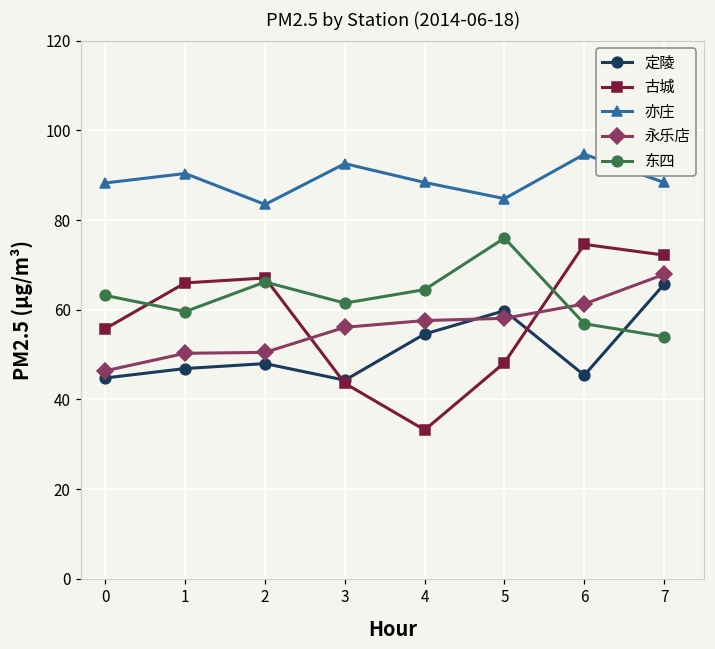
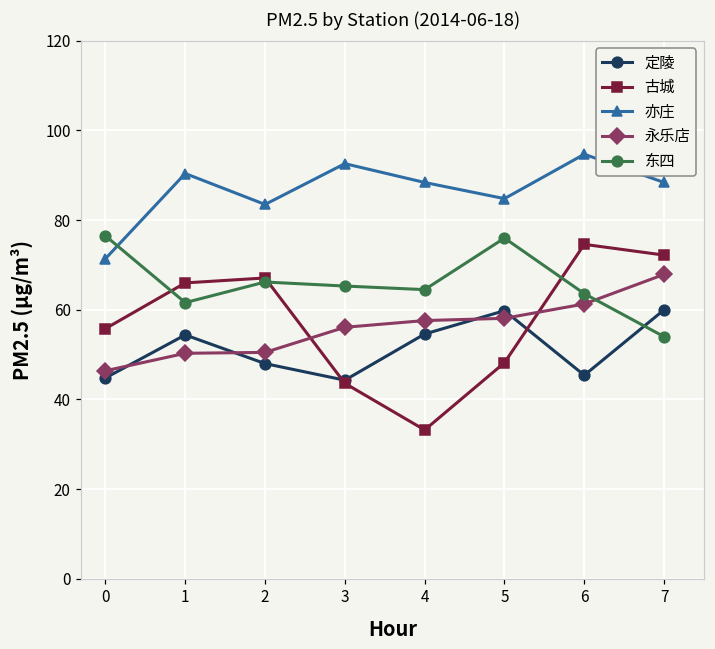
  {
    "定陵": {
      "0": 45,
-     "1": 47,
+     "1": 54,
      "2": 48,
      "3": 44,
      "4": 55,
      "5": 60,
      "6": 45,
-     "7": 66
+     "7": 60
    },
    "亦庄": {
-     "0": 88,
+     "0": 71,
      "1": 90,
      "2": 84,
      "3": 93,
      "4": 88,
      "5": 85,
      "6": 95,
      "7": 88
    },
    "东四": {
-     "0": 63,
-     "1": 60,
+     "0": 77,
+     "1": 62,
      "2": 66,
-     "3": 62,
+     "3": 65,
      "4": 65,
      "5": 76,
-     "6": 57,
+     "6": 64,
      "7": 54
    }
  }
